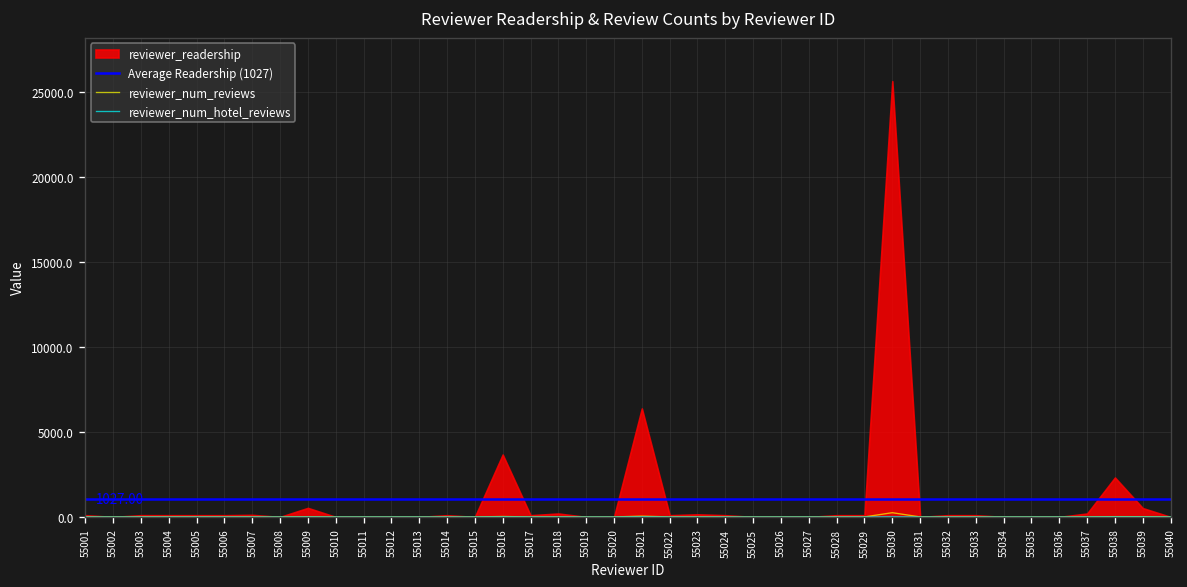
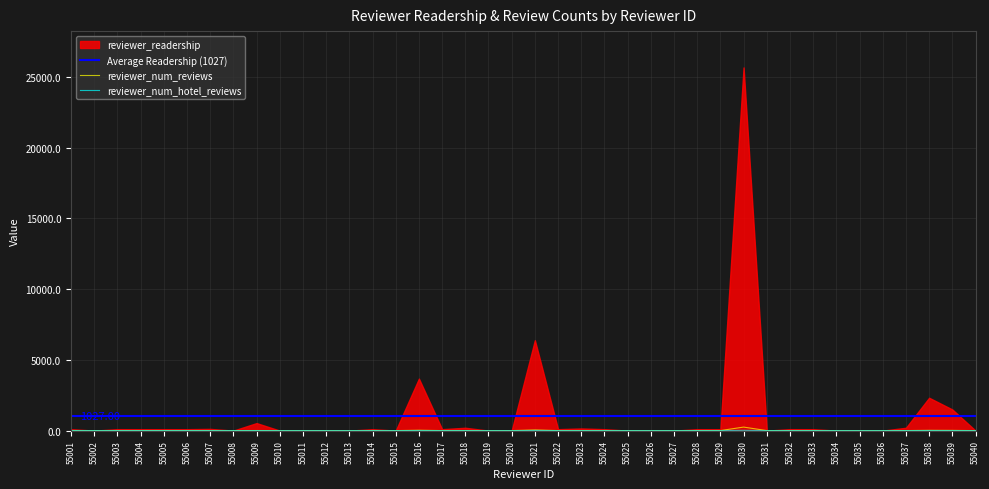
  {
    "reviewer_readership": {
      "55009": 500,
      "55016": 3700,
      "55018": 200,
      "55021": 6400,
      "55030": 25700,
      "55037": 200,
      "55038": 2300,
-     "55039": 500
+     "55039": 1500
    },
    "reviewer_num_reviews": {
      "55030": 200
    },
    "reviewer_num_hotel_reviews": {
      "55030": 0
    }
  }
